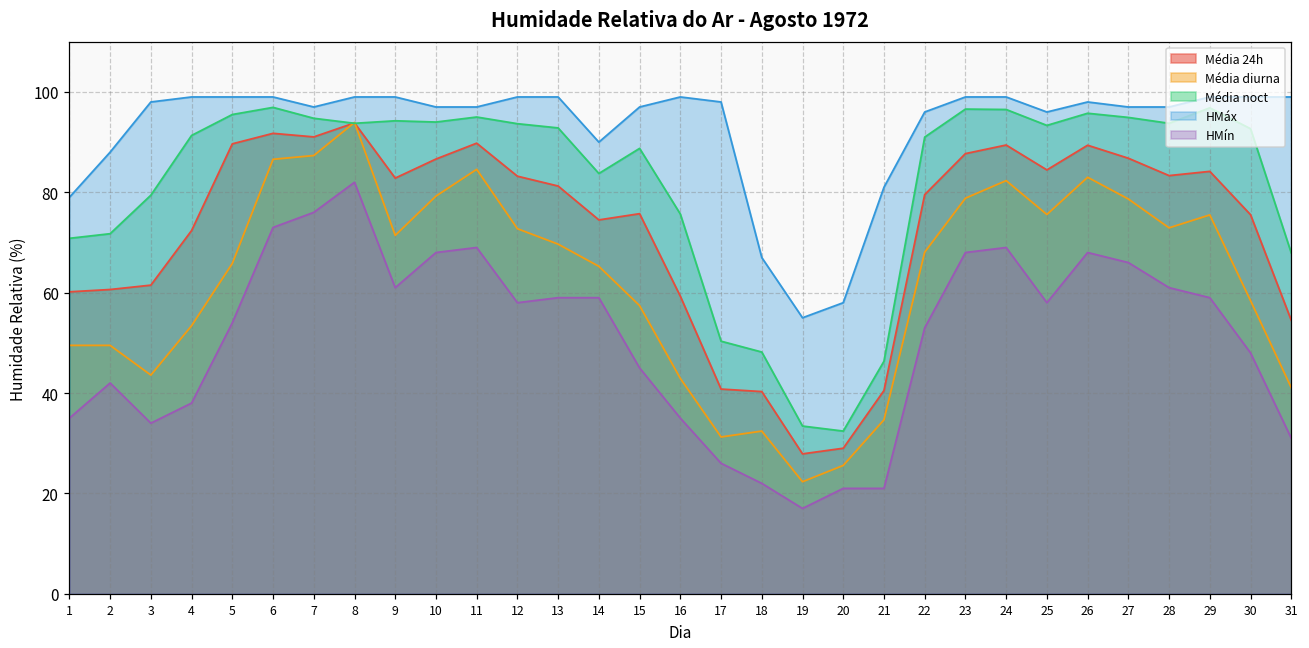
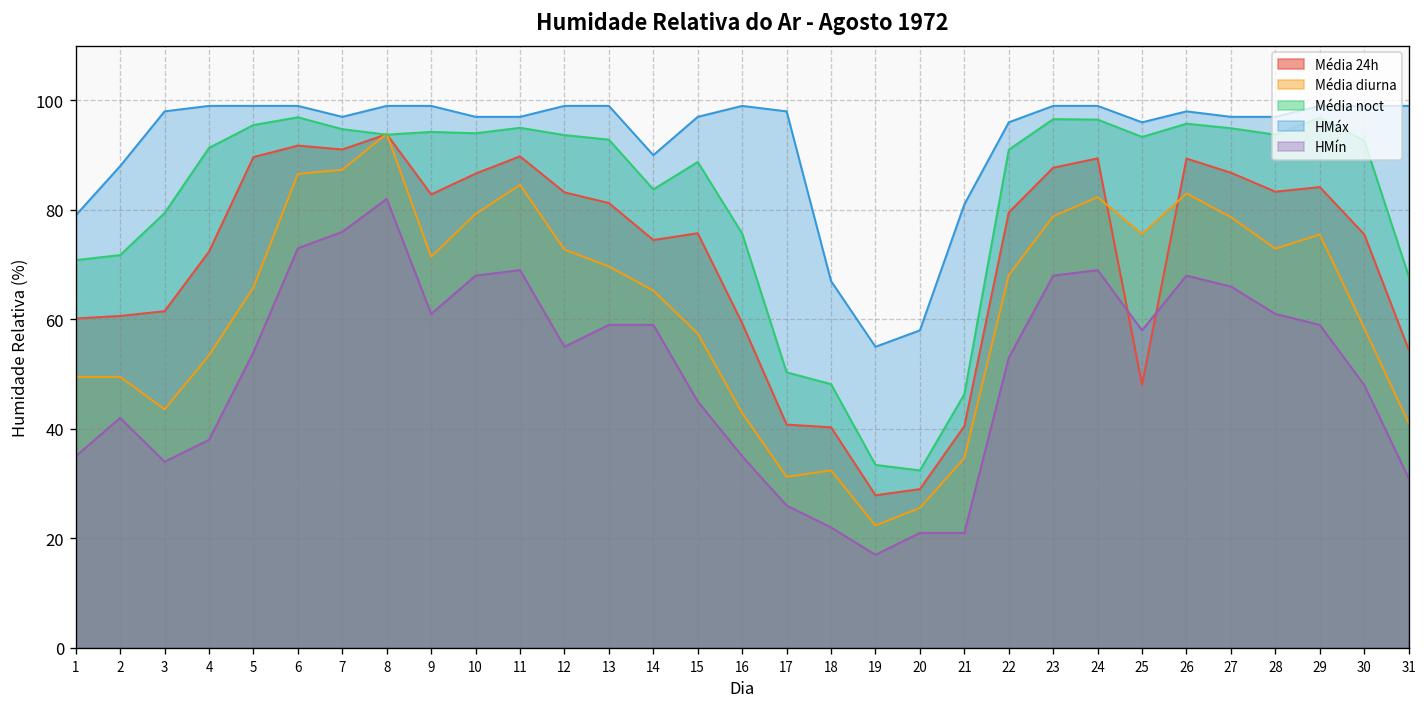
  {
    "Média 24h": {
      "1": 60,
      "2": 61,
      "3": 62,
      "4": 72,
      "5": 90,
      "6": 92,
      "7": 91,
      "9": 83,
      "10": 87,
      "11": 90,
      "12": 83,
      "13": 81,
      "14": 75,
      "15": 76,
      "16": 59,
      "17": 41,
      "18": 40,
      "19": 28,
      "20": 29,
      "21": 41,
      "22": 80,
      "23": 88,
      "24": 89,
-     "25": 84,
+     "25": 48,
      "26": 89,
      "27": 87,
      "28": 83,
      "29": 84,
      "30": 76,
      "31": 55
    },
    "Média diurna": {
      "1": 50,
      "2": 50,
      "3": 44,
      "4": 53,
      "5": 66,
      "6": 87,
      "7": 87,
      "9": 71,
      "10": 79,
      "11": 85,
      "12": 73,
      "13": 70,
      "14": 65,
      "15": 57,
      "16": 43,
      "17": 31,
      "18": 32,
      "19": 22,
      "20": 26,
      "21": 35,
      "22": 68,
      "23": 79,
      "24": 82,
      "25": 76,
      "26": 83,
      "27": 79,
      "28": 73,
      "29": 76,
      "30": 58,
      "31": 41
    },
    "Média noct": {
      "1": 71,
      "2": 72,
      "3": 79,
      "4": 91,
      "5": 96,
      "6": 97,
      "7": 95,
      "9": 94,
      "10": 94,
      "11": 95,
      "12": 94,
      "13": 93,
      "14": 84,
      "15": 89,
      "16": 76,
      "17": 50,
      "18": 48,
      "19": 33,
      "20": 32,
      "21": 46,
      "22": 91,
      "23": 97,
      "24": 97,
      "25": 93,
      "26": 96,
      "27": 95,
      "31": 68
    },
    "HMáx": {
      "1": 79,
      "2": 88,
      "3": 98,
      "4": 99,
      "5": 99,
      "6": 99,
      "7": 97,
      "8": 99,
      "9": 99,
      "10": 97,
      "11": 97,
      "12": 99,
      "13": 99,
      "14": 90,
      "15": 97,
      "16": 99,
      "17": 98,
      "18": 67,
      "19": 55,
      "20": 58,
      "21": 81,
      "22": 96,
      "23": 99,
      "24": 99,
      "25": 96,
      "26": 98,
      "27": 97,
      "31": 99
    },
    "HMín": {
      "1": 35,
      "2": 42,
      "3": 34,
      "4": 38,
      "5": 54,
      "6": 73,
      "7": 76,
      "8": 82,
      "9": 61,
      "10": 68,
      "11": 69,
-     "12": 58,
+     "12": 55,
      "13": 59,
      "14": 59,
      "15": 45,
      "16": 35,
      "17": 26,
      "18": 22,
      "19": 17,
      "20": 21,
      "21": 21,
      "22": 53,
      "23": 68,
      "24": 69,
      "25": 58,
      "26": 68,
      "27": 66,
      "28": 61,
      "29": 59,
      "30": 48,
      "31": 31
    }
  }
